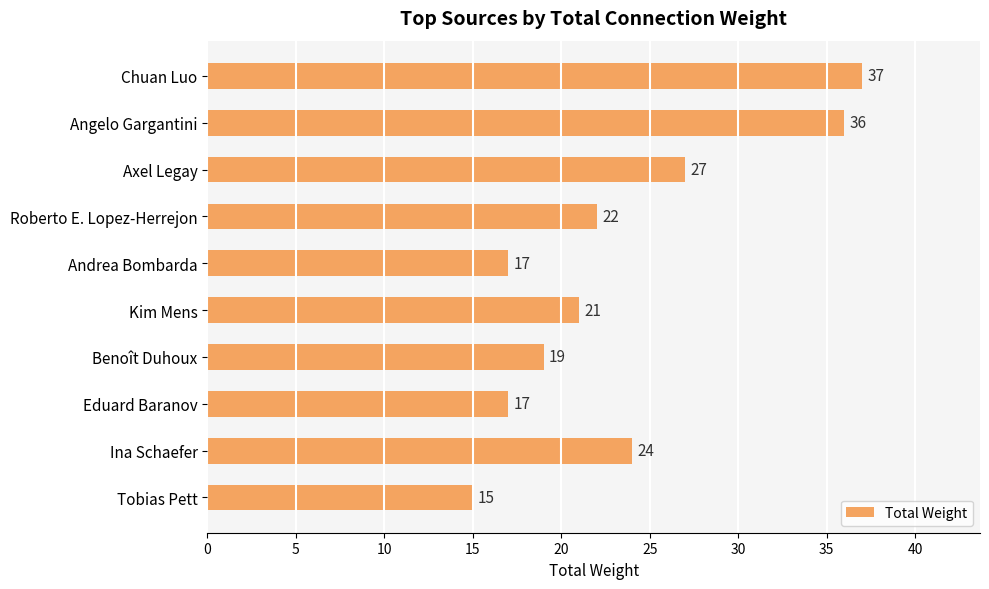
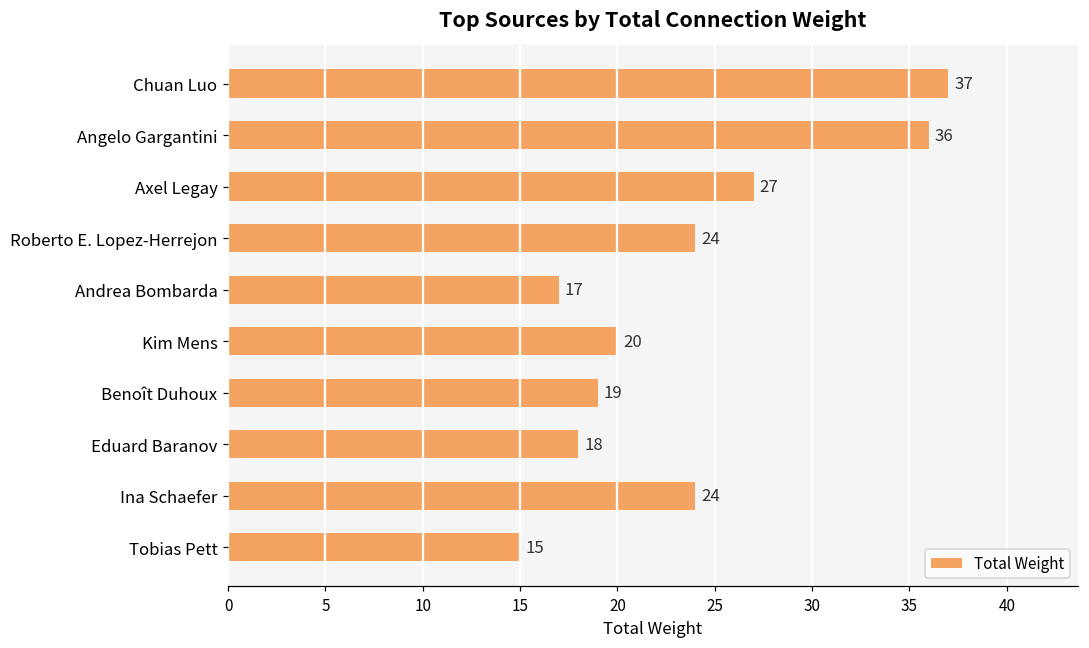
  {
    "Chuan Luo": 37,
    "Angelo Gargantini": 36,
    "Axel Legay": 27,
-   "Roberto E. Lopez-Herrejon": 22,
+   "Roberto E. Lopez-Herrejon": 24,
    "Andrea Bombarda": 17,
-   "Kim Mens": 21,
+   "Kim Mens": 20,
    "Benoît Duhoux": 19,
-   "Eduard Baranov": 17,
+   "Eduard Baranov": 18,
    "Ina Schaefer": 24,
    "Tobias Pett": 15
  }
